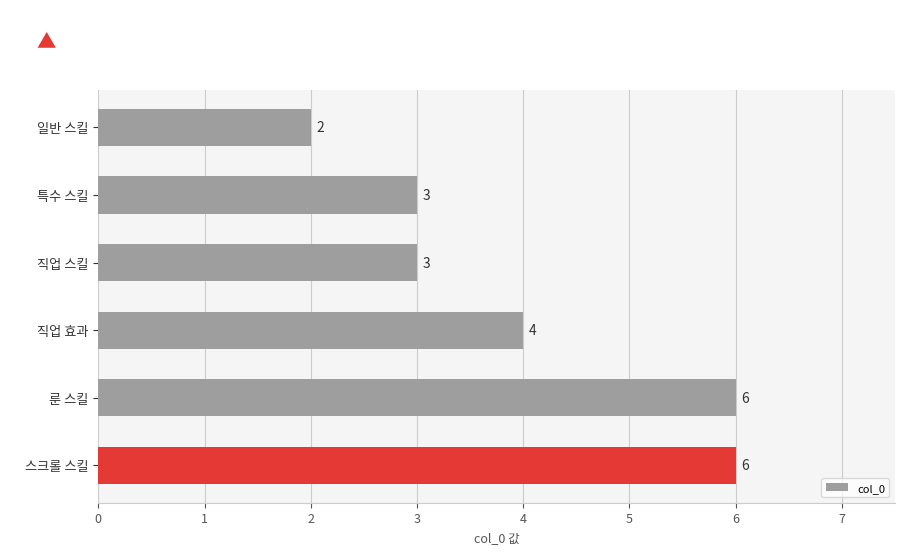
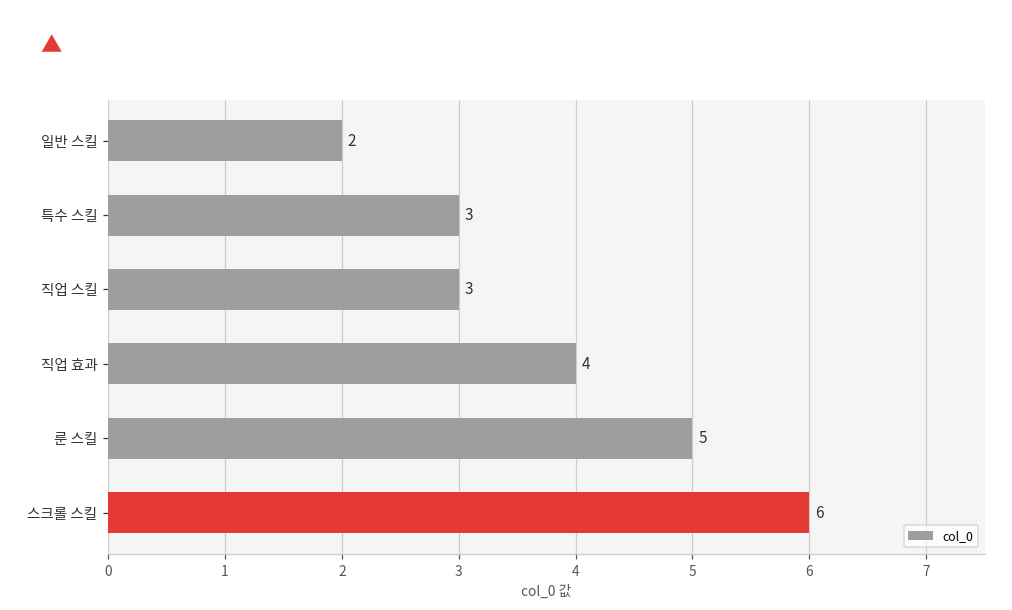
  {
    "일반 스킬": 2,
    "특수 스킬": 3,
    "직업 스킬": 3,
    "직업 효과": 4,
-   "룬 스킬": 6,
+   "룬 스킬": 5,
    "스크롤 스킬": 6
  }
